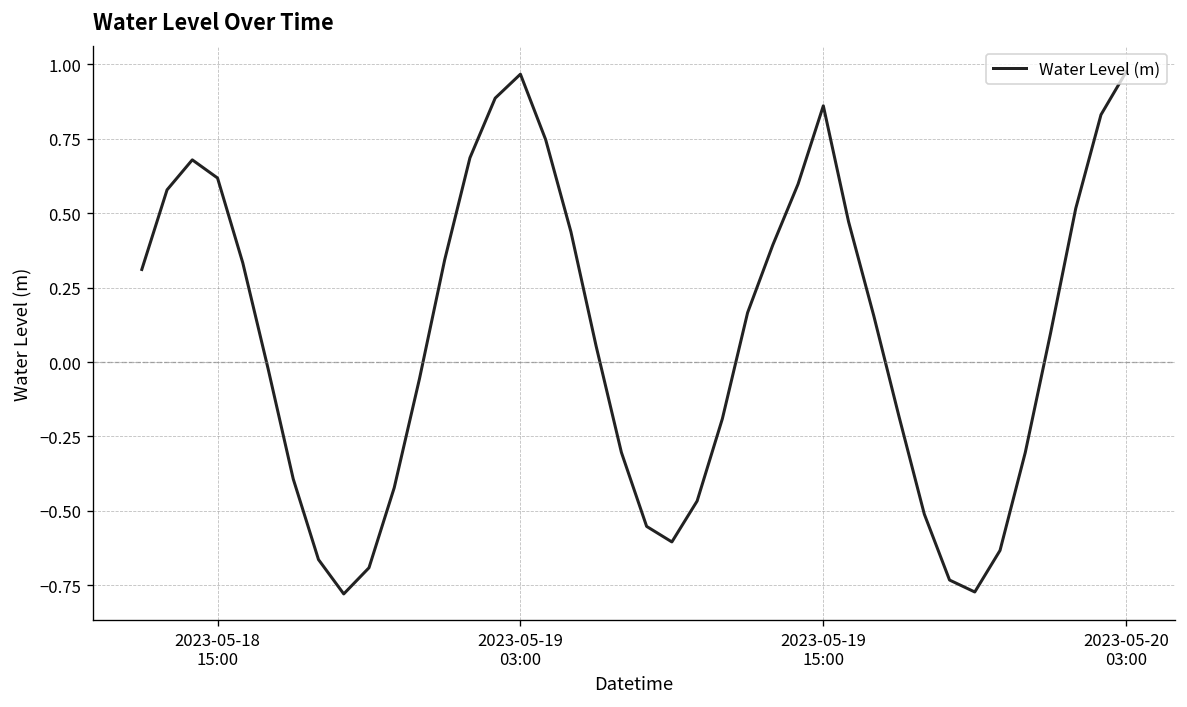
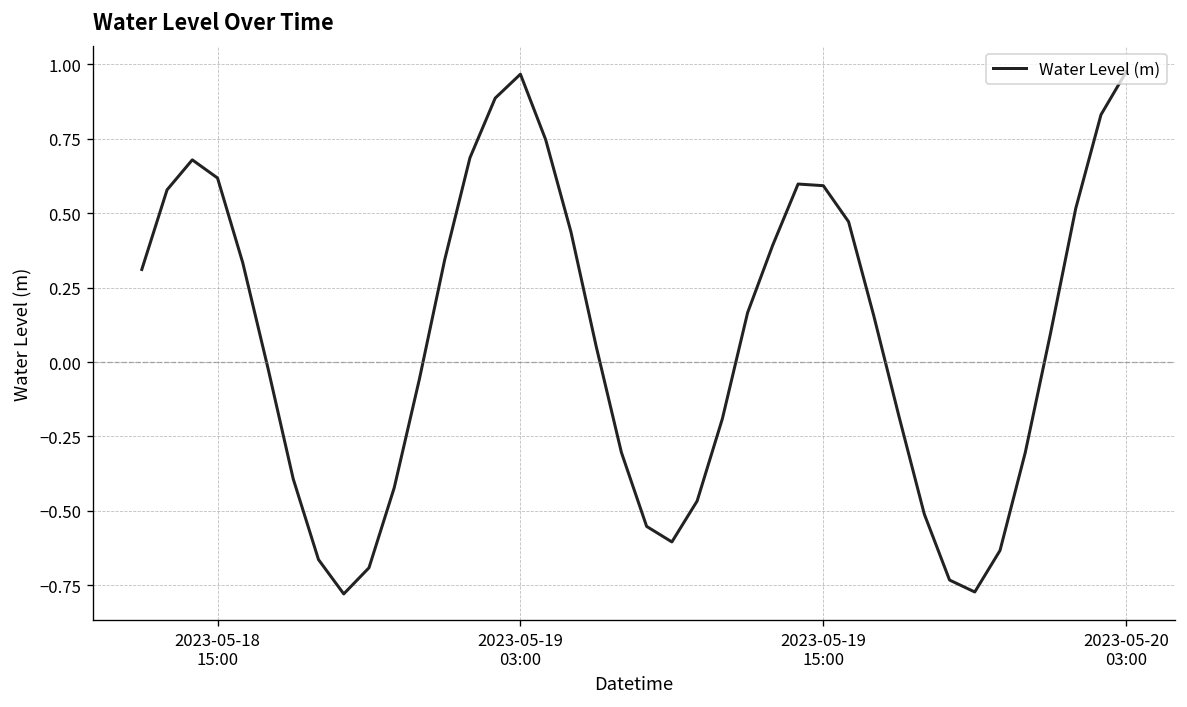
  {
    "2023-05-18 15:00": 0.62,
    "2023-05-19 03:00": 0.97,
-   "2023-05-19 15:00": 0.86
+   "2023-05-19 15:00": 0.59
  }
